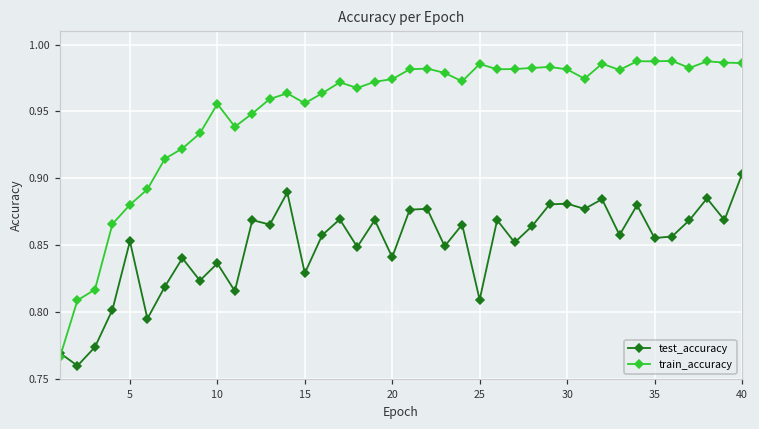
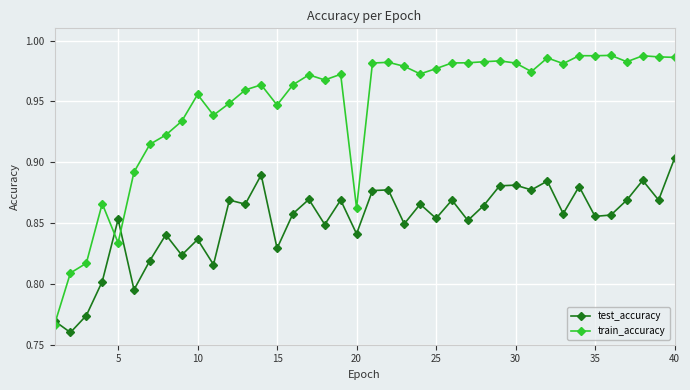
  {
    "test_accuracy": {
      "5": 0.853,
      "10": 0.836,
      "15": 0.829,
      "20": 0.841,
-     "25": 0.809,
+     "25": 0.854,
      "30": 0.881,
      "35": 0.855,
      "40": 0.903
    },
    "train_accuracy": {
-     "5": 0.880,
+     "5": 0.834,
      "10": 0.956,
-     "15": 0.956,
-     "20": 0.974,
-     "25": 0.985,
+     "15": 0.947,
+     "20": 0.862,
+     "25": 0.977,
      "30": 0.981,
      "35": 0.987,
      "40": 0.986
    }
  }
